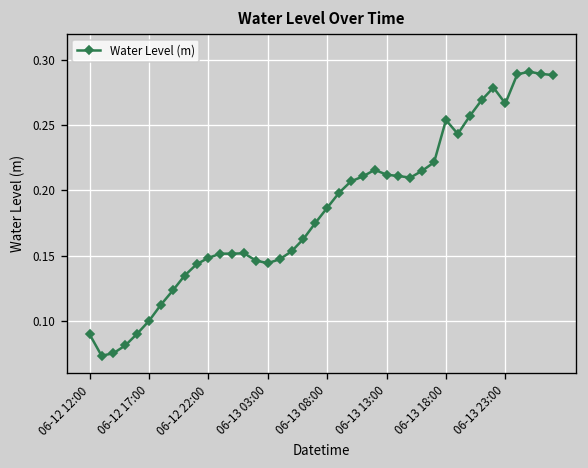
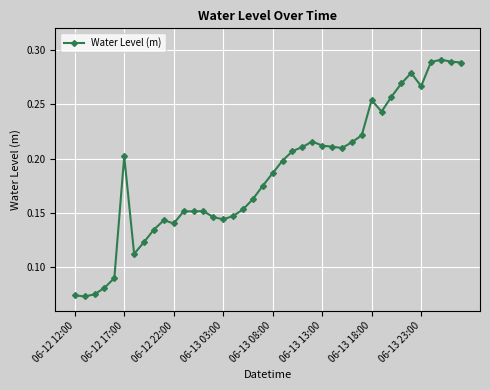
  {
-   "06-12 12:00": 0.089,
-   "06-12 17:00": 0.100,
-   "06-12 22:00": 0.148,
+   "06-12 12:00": 0.074,
+   "06-12 17:00": 0.202,
+   "06-12 22:00": 0.140,
    "06-13 03:00": 0.144,
    "06-13 08:00": 0.187,
    "06-13 13:00": 0.212,
    "06-13 18:00": 0.254,
    "06-13 23:00": 0.267
  }
